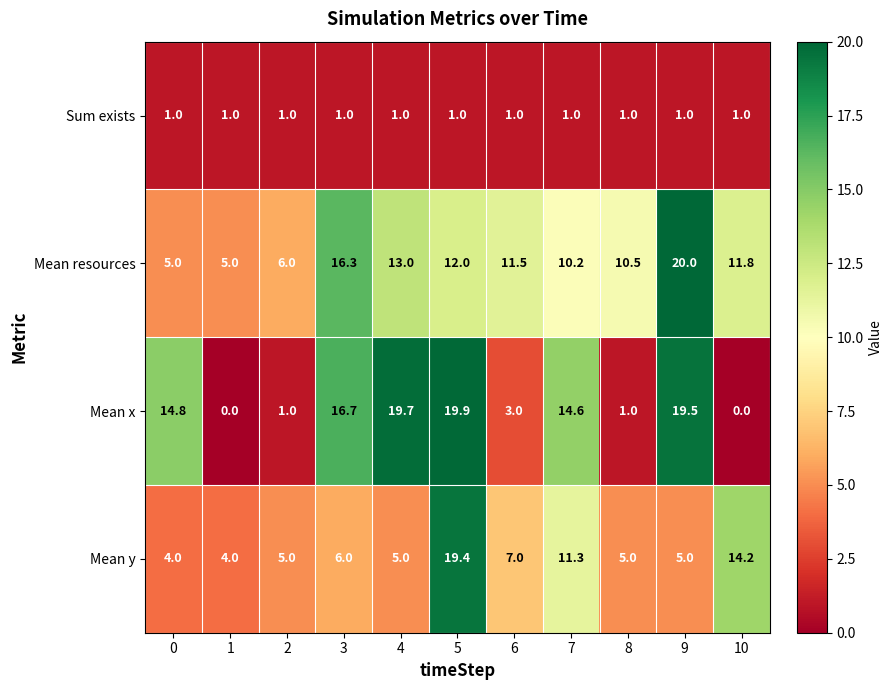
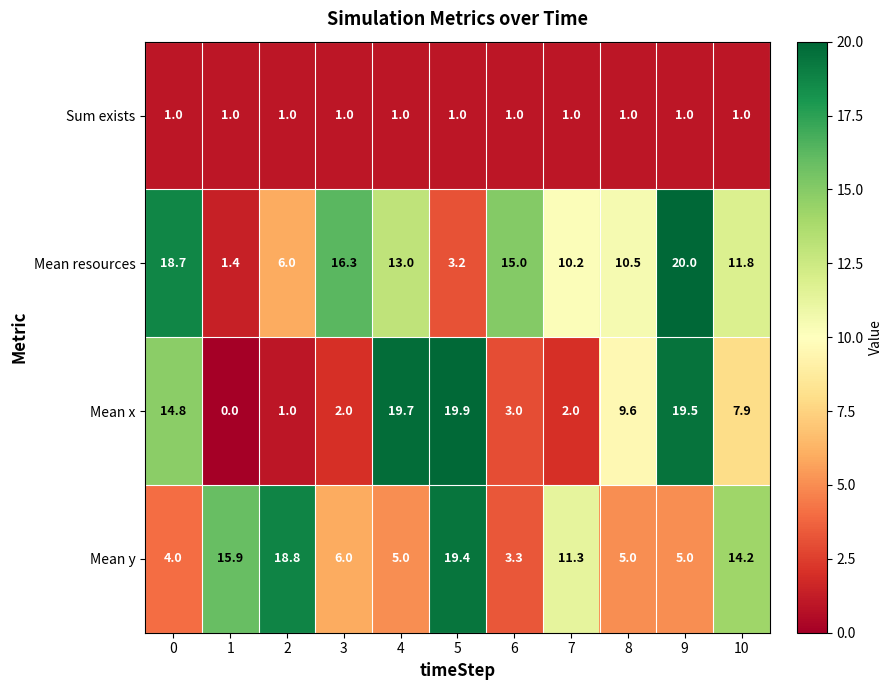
  {
    "Sum exists": {
      "0": 1.0,
      "1": 1.0,
      "2": 1.0,
      "3": 1.0,
      "4": 1.0,
      "5": 1.0,
      "6": 1.0,
      "7": 1.0,
      "8": 1.0,
      "9": 1.0,
      "10": 1.0
    },
    "Mean resources": {
-     "0": 5.0,
-     "1": 5.0,
+     "0": 18.7,
+     "1": 1.4,
      "2": 6.0,
      "3": 16.3,
      "4": 13.0,
-     "5": 12.0,
-     "6": 11.5,
+     "5": 3.2,
+     "6": 15.0,
      "7": 10.2,
      "8": 10.5,
      "9": 20.0,
      "10": 11.8
    },
    "Mean x": {
      "0": 14.8,
      "1": 0.0,
      "2": 1.0,
-     "3": 16.7,
+     "3": 2.0,
      "4": 19.7,
      "5": 19.9,
      "6": 3.0,
-     "7": 14.6,
-     "8": 1.0,
+     "7": 2.0,
+     "8": 9.6,
      "9": 19.5,
-     "10": 0.0
+     "10": 7.9
    },
    "Mean y": {
      "0": 4.0,
-     "1": 4.0,
-     "2": 5.0,
+     "1": 15.9,
+     "2": 18.8,
      "3": 6.0,
      "4": 5.0,
      "5": 19.4,
-     "6": 7.0,
+     "6": 3.3,
      "7": 11.3,
      "8": 5.0,
      "9": 5.0,
      "10": 14.2
    }
  }
